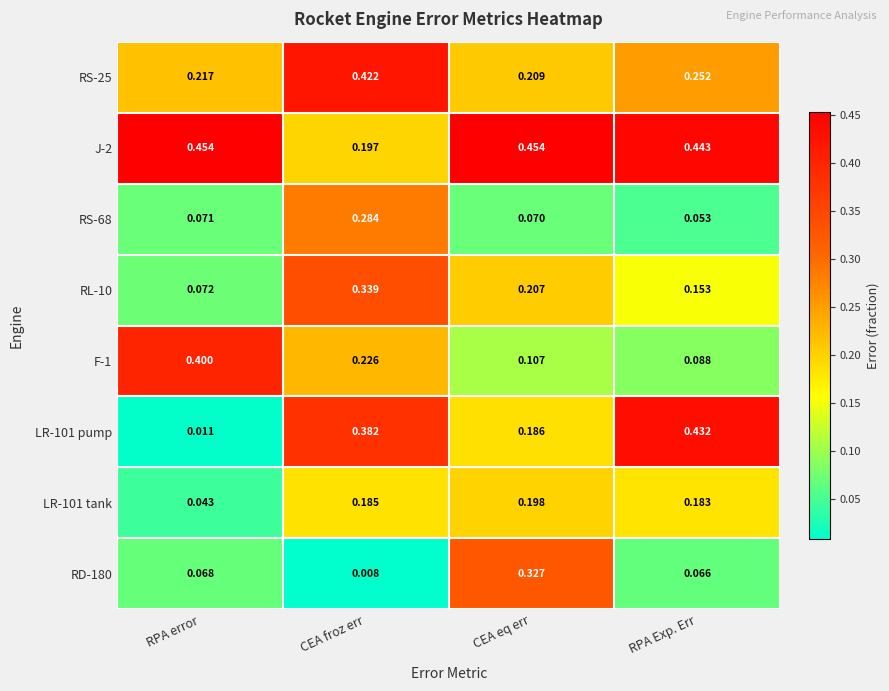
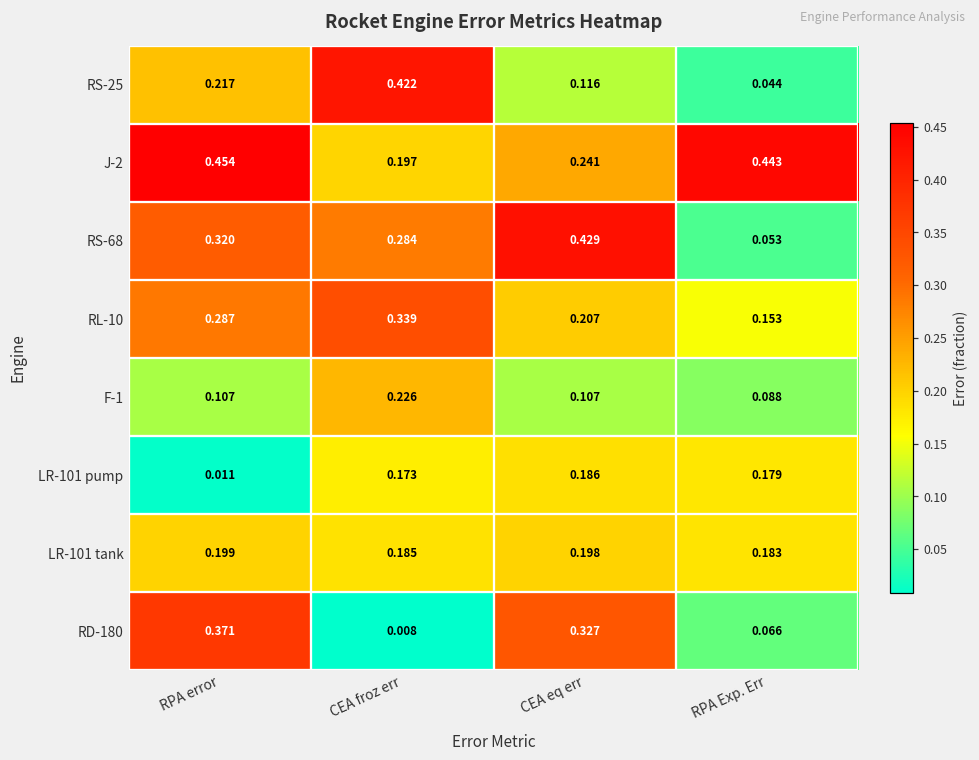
  {
    "RS-25": {
      "RPA error": 0.217,
      "CEA froz err": 0.422,
-     "CEA eq err": 0.209,
-     "RPA Exp. Err": 0.252
+     "CEA eq err": 0.116,
+     "RPA Exp. Err": 0.044
    },
    "J-2": {
      "RPA error": 0.454,
      "CEA froz err": 0.197,
-     "CEA eq err": 0.454,
+     "CEA eq err": 0.241,
      "RPA Exp. Err": 0.443
    },
    "RS-68": {
-     "RPA error": 0.071,
+     "RPA error": 0.320,
      "CEA froz err": 0.284,
-     "CEA eq err": 0.070,
+     "CEA eq err": 0.429,
      "RPA Exp. Err": 0.053
    },
    "RL-10": {
-     "RPA error": 0.072,
+     "RPA error": 0.287,
      "CEA froz err": 0.339,
      "CEA eq err": 0.207,
      "RPA Exp. Err": 0.153
    },
    "F-1": {
-     "RPA error": 0.400,
+     "RPA error": 0.107,
      "CEA froz err": 0.226,
      "CEA eq err": 0.107,
      "RPA Exp. Err": 0.088
    },
    "LR-101 pump": {
      "RPA error": 0.011,
-     "CEA froz err": 0.382,
+     "CEA froz err": 0.173,
      "CEA eq err": 0.186,
-     "RPA Exp. Err": 0.432
+     "RPA Exp. Err": 0.179
    },
    "LR-101 tank": {
-     "RPA error": 0.043,
+     "RPA error": 0.199,
      "CEA froz err": 0.185,
      "CEA eq err": 0.198,
      "RPA Exp. Err": 0.183
    },
    "RD-180": {
-     "RPA error": 0.068,
+     "RPA error": 0.371,
      "CEA froz err": 0.008,
      "CEA eq err": 0.327,
      "RPA Exp. Err": 0.066
    }
  }
